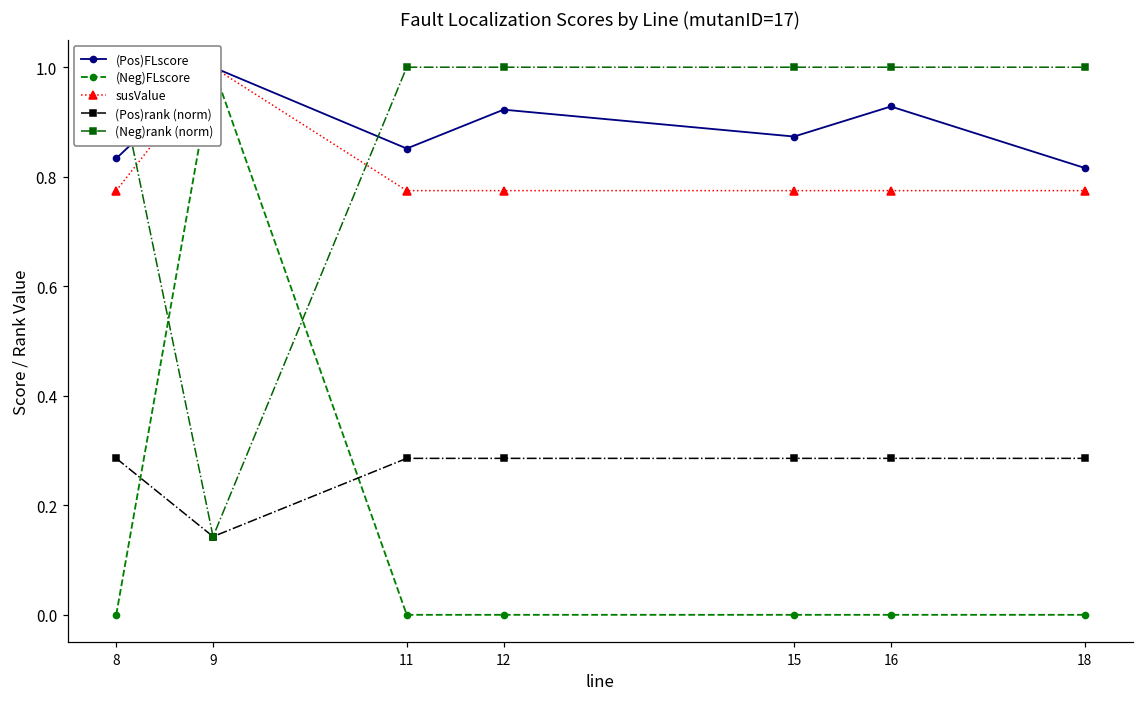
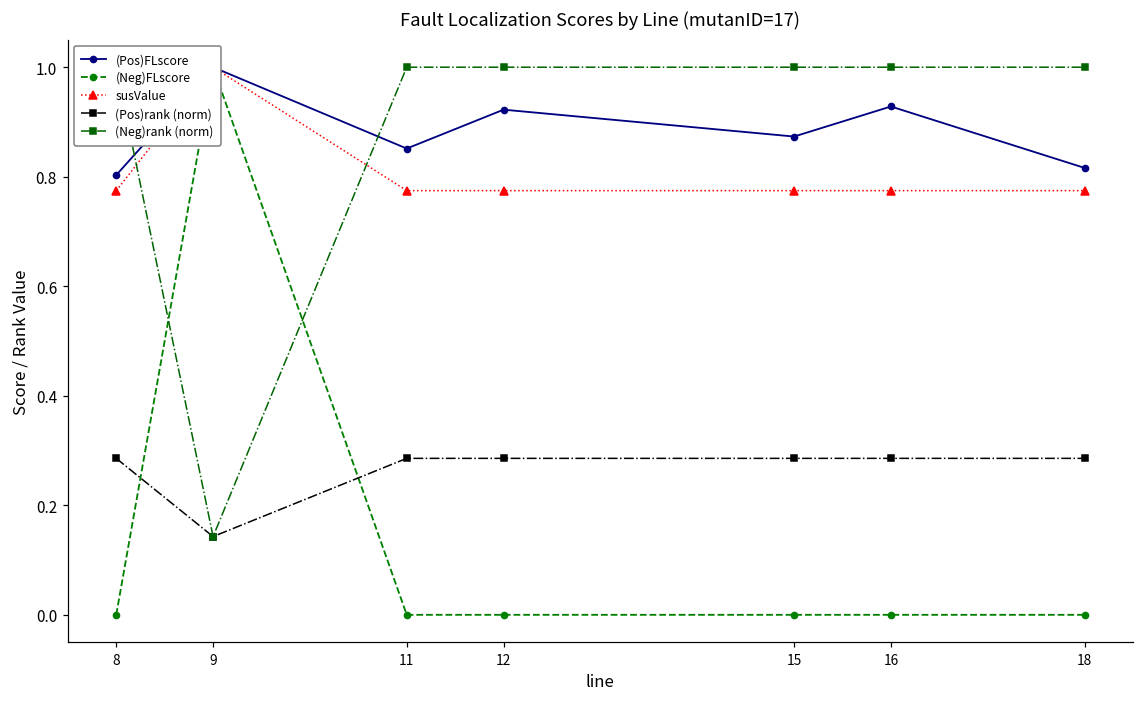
  {
    "(Pos)FLscore": {
-     "8": 0.83,
+     "8": 0.80,
      "11": 0.85,
      "12": 0.92,
      "15": 0.87,
      "16": 0.93,
      "18": 0.82
    },
    "susValue": {
      "8": 0.77,
      "11": 0.77,
      "12": 0.77,
      "15": 0.77,
      "16": 0.77,
      "18": 0.77
    },
    "(Pos)rank (norm)": {
      "8": 0.29,
      "11": 0.29,
      "12": 0.29,
      "15": 0.29,
      "16": 0.29,
      "18": 0.29
    }
  }
